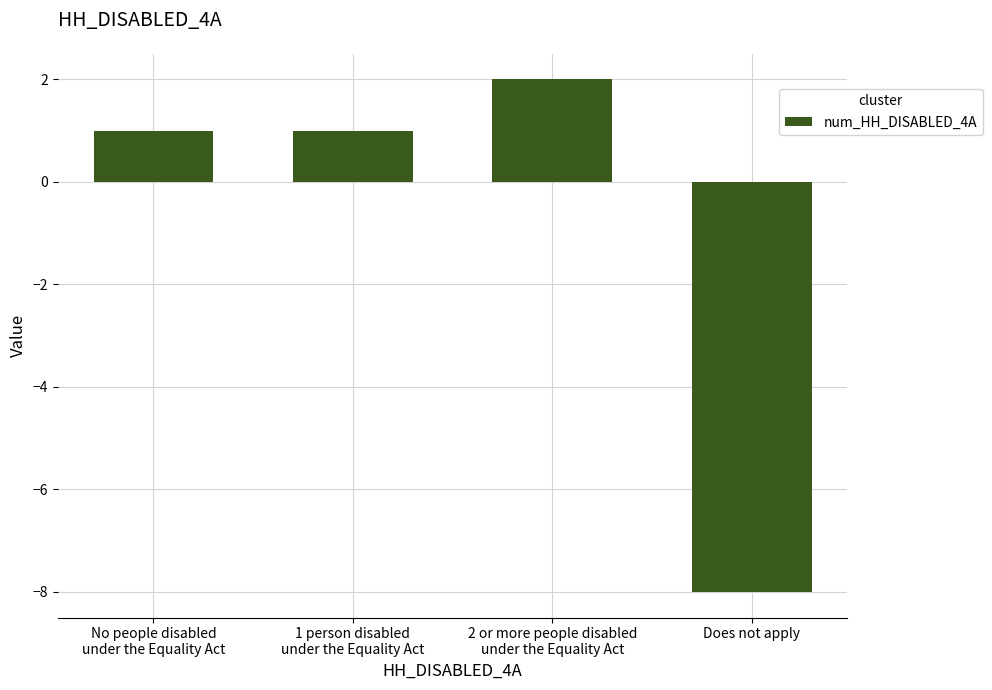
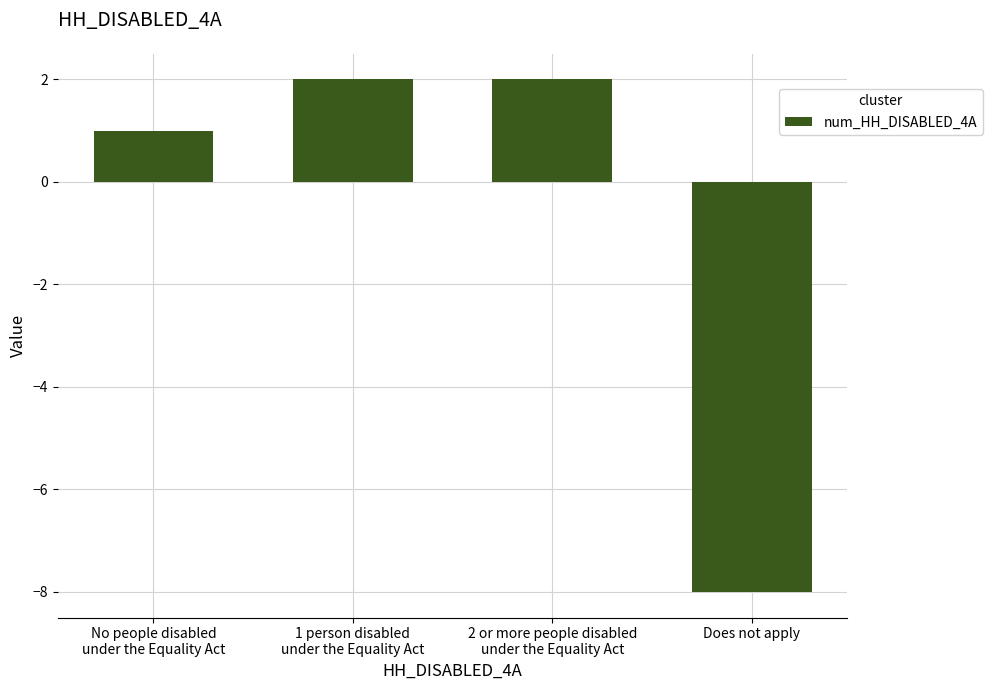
  {
    "No people disabled under the Equality Act": 1,
-   "1 person disabled under the Equality Act": 1,
+   "1 person disabled under the Equality Act": 2,
    "2 or more people disabled under the Equality Act": 2,
    "Does not apply": -8
  }
